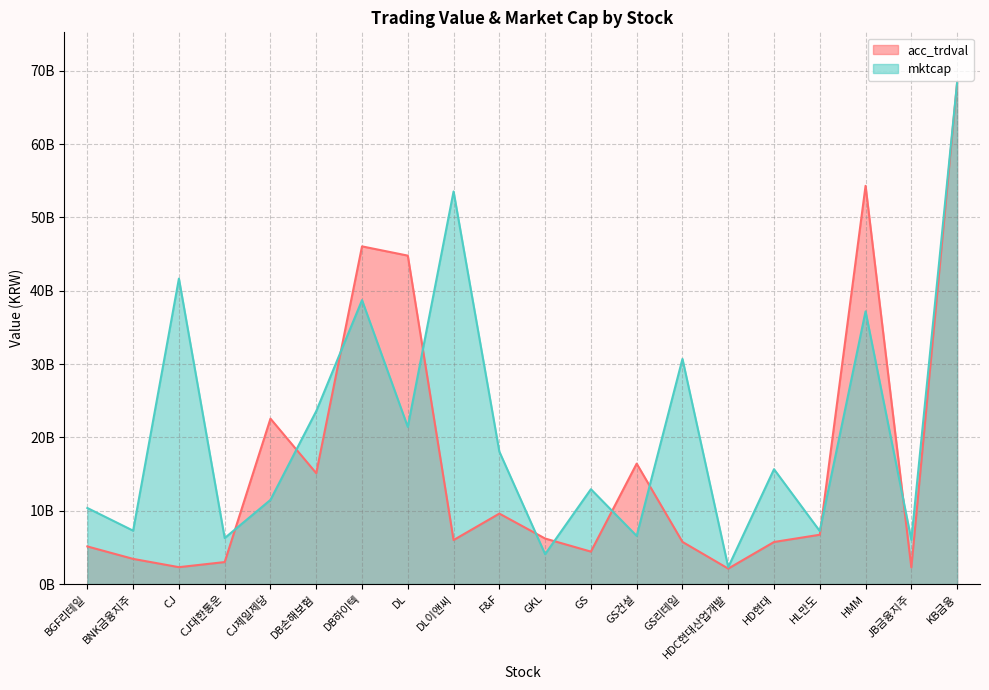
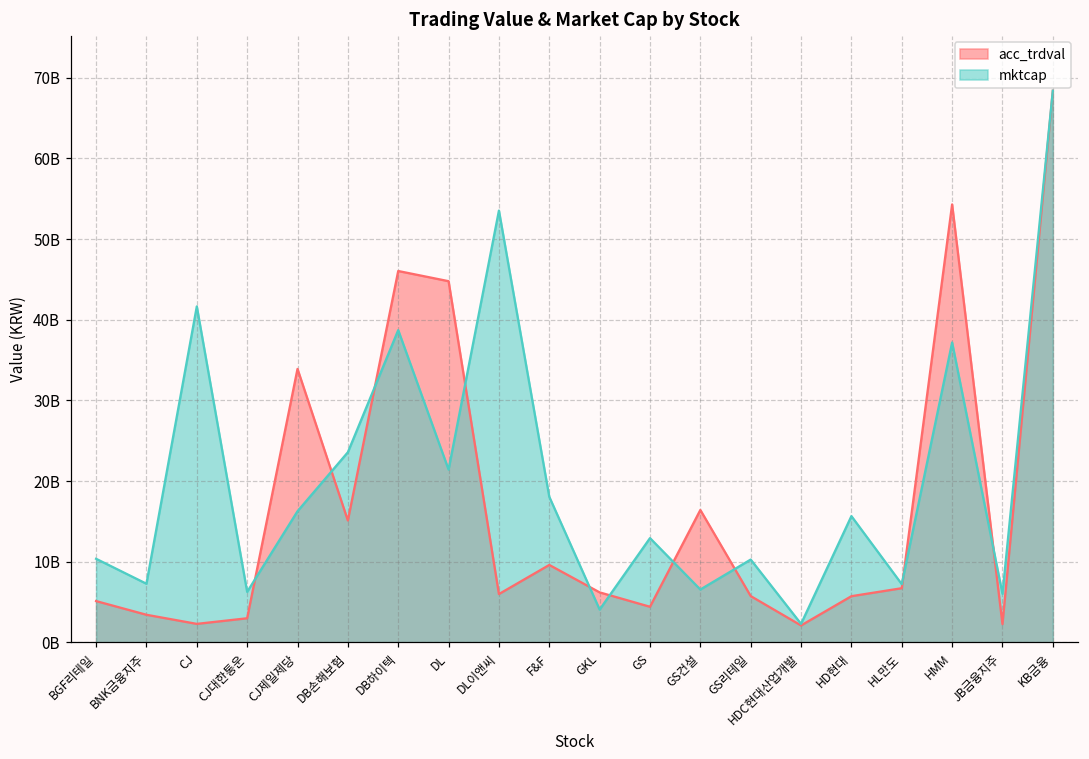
  {
    "acc_trdval": {
      "BGF리테일": 5000000000,
      "BNK금융지주": 3000000000,
      "CJ": 2000000000,
      "CJ대한통운": 3000000000,
-     "CJ제일제당": 23000000000,
+     "CJ제일제당": 34000000000,
      "DB손해보험": 15000000000,
      "DB하이텍": 46000000000,
      "DL": 45000000000,
      "DL이앤씨": 6000000000,
      "F&F": 10000000000,
      "GKL": 6000000000,
      "GS": 4000000000,
      "GS건설": 16000000000,
      "GS리테일": 6000000000,
      "HD현대": 6000000000,
      "HL만도": 7000000000,
      "HMM": 54000000000,
      "JB금융지주": 2000000000
    },
    "mktcap": {
      "BGF리테일": 10000000000,
      "BNK금융지주": 7000000000,
      "CJ": 42000000000,
      "CJ대한통운": 6000000000,
-     "CJ제일제당": 11000000000,
+     "CJ제일제당": 16000000000,
      "DB손해보험": 24000000000,
      "DB하이텍": 39000000000,
      "DL": 21000000000,
      "DL이앤씨": 54000000000,
      "F&F": 18000000000,
      "GKL": 4000000000,
      "GS": 13000000000,
      "GS건설": 7000000000,
-     "GS리테일": 31000000000,
+     "GS리테일": 10000000000,
      "HD현대": 16000000000,
      "HL만도": 7000000000,
      "HMM": 37000000000,
      "JB금융지주": 6000000000
    }
  }
